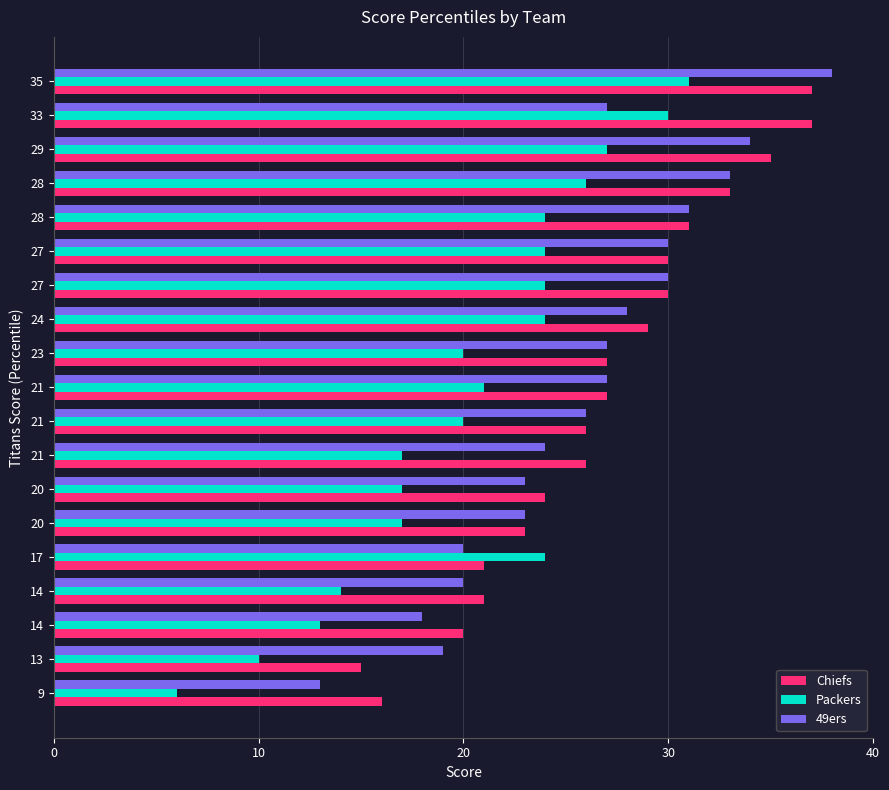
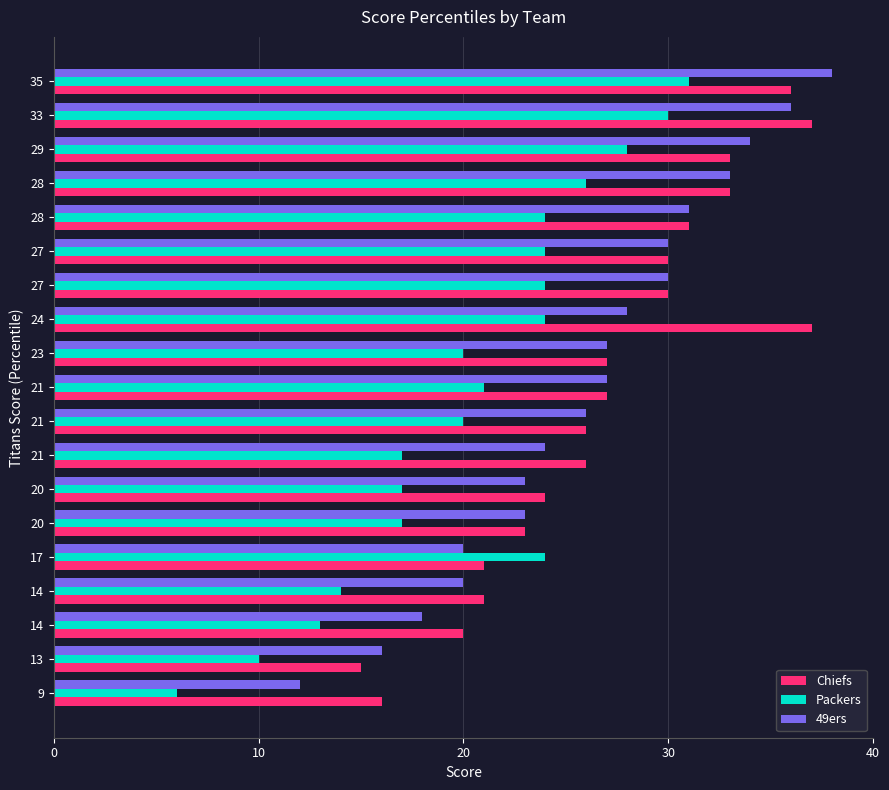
  {
    "Chiefs": {
-     "35": 37,
+     "35": 36,
      "33": 37,
-     "29": 35,
-     "24": 29,
+     "29": 33,
+     "24": 37,
      "23": 27,
      "17": 21,
      "13": 15,
      "9": 16
    },
    "Packers": {
      "35": 31,
      "33": 30,
-     "29": 27,
+     "29": 28,
      "24": 24,
      "23": 20,
      "17": 24,
      "13": 10,
      "9": 6
    },
    "49ers": {
      "35": 38,
-     "33": 27,
+     "33": 36,
      "29": 34,
      "24": 28,
      "23": 27,
      "17": 20,
-     "13": 19,
-     "9": 13
+     "13": 16,
+     "9": 12
    }
  }
